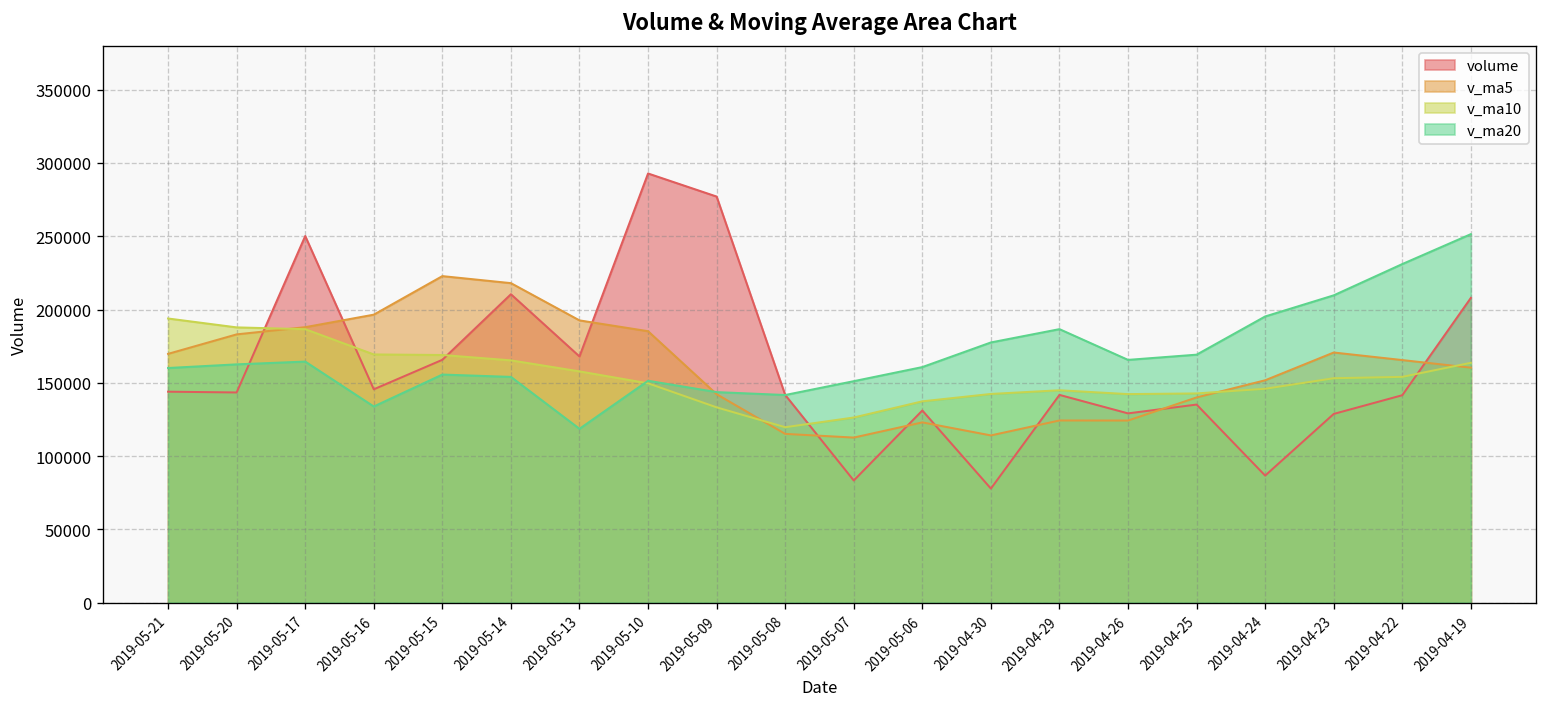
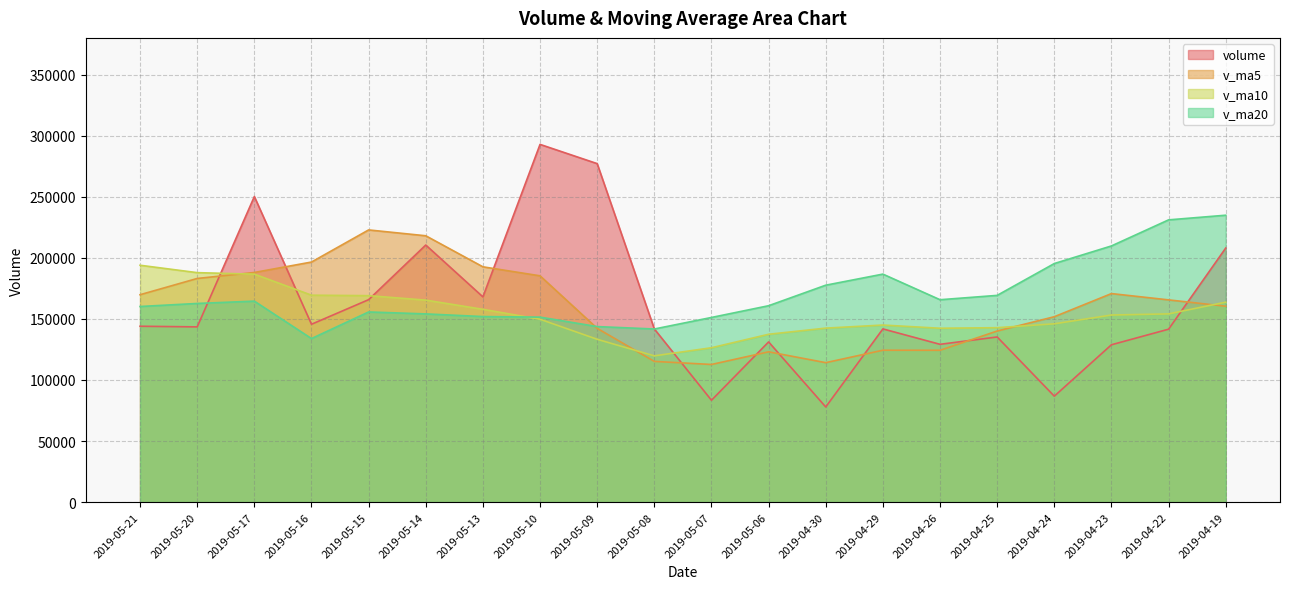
  {
    "v_ma20": {
      "2019-05-21": 160000,
      "2019-05-20": 163000,
      "2019-05-17": 164000,
      "2019-05-16": 134000,
      "2019-05-15": 156000,
      "2019-05-14": 154000,
-     "2019-05-13": 119000,
+     "2019-05-13": 152000,
      "2019-05-07": 151000,
      "2019-05-06": 161000,
      "2019-04-30": 178000,
      "2019-04-29": 187000,
      "2019-04-26": 166000,
      "2019-04-25": 169000,
      "2019-04-24": 195000,
      "2019-04-23": 210000,
      "2019-04-22": 231000,
-     "2019-04-19": 251000
+     "2019-04-19": 235000
    }
  }
